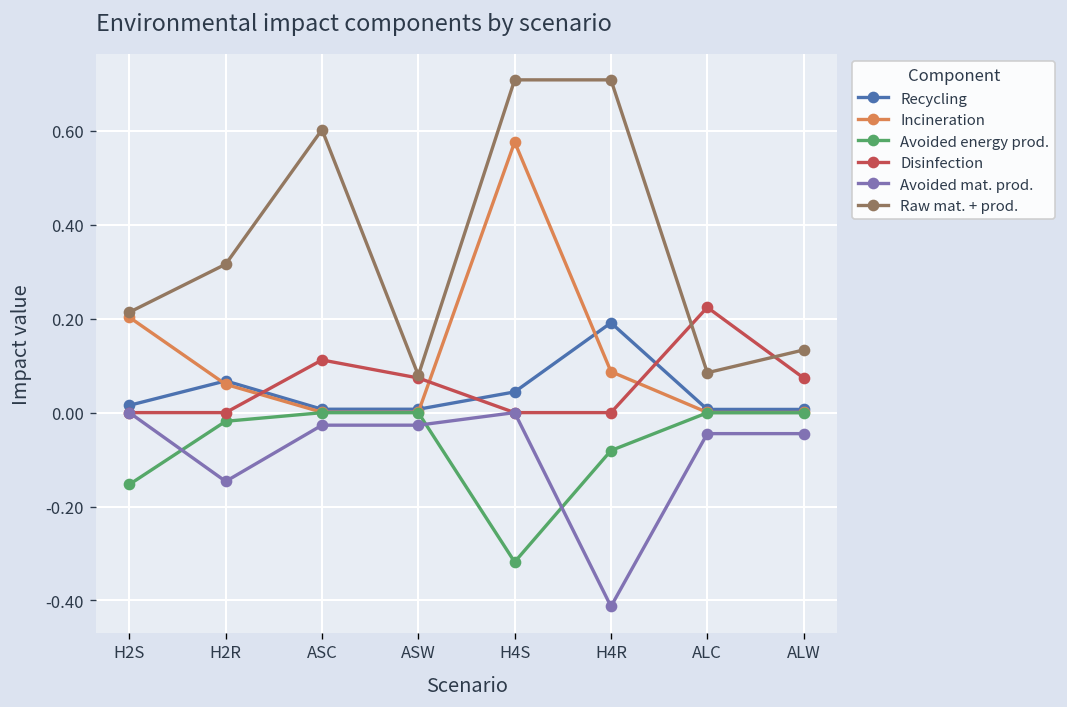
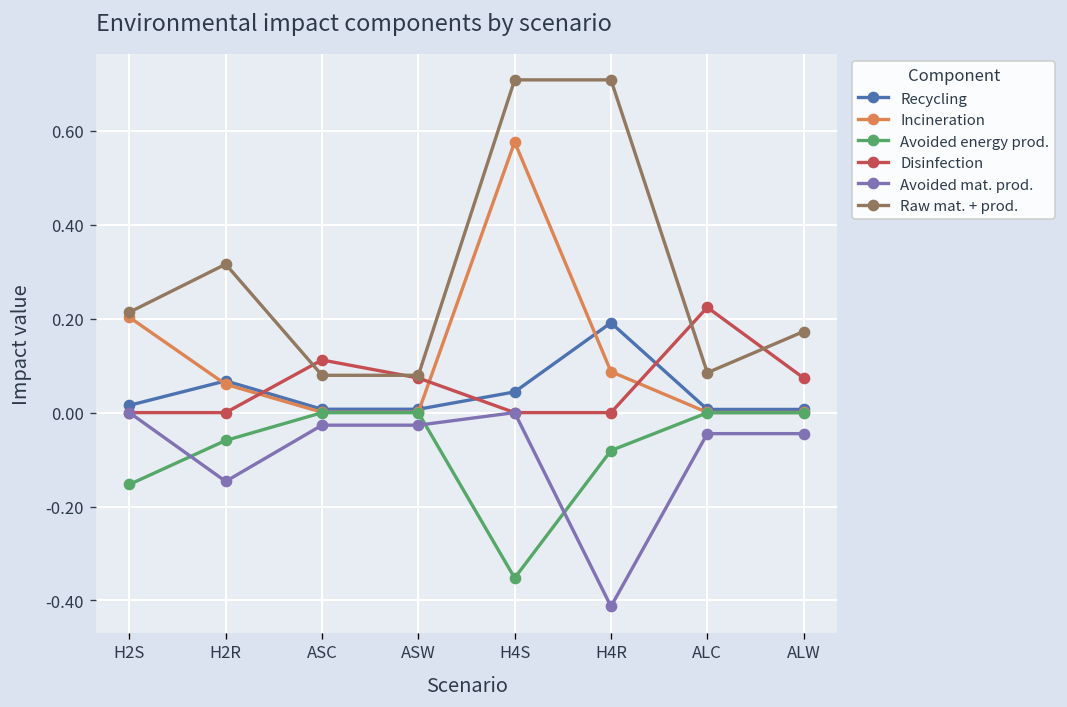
  {
    "Avoided energy prod.": {
      "H2S": -0.15,
-     "H2R": -0.02,
-     "H4S": -0.32,
+     "H2R": -0.06,
+     "H4S": -0.35,
      "H4R": -0.08
    },
    "Raw mat. + prod.": {
      "H2S": 0.21,
      "H2R": 0.32,
-     "ASC": 0.60,
+     "ASC": 0.08,
      "H4S": 0.71,
      "H4R": 0.71,
      "ALC": 0.08,
-     "ALW": 0.13
+     "ALW": 0.17
    }
  }
